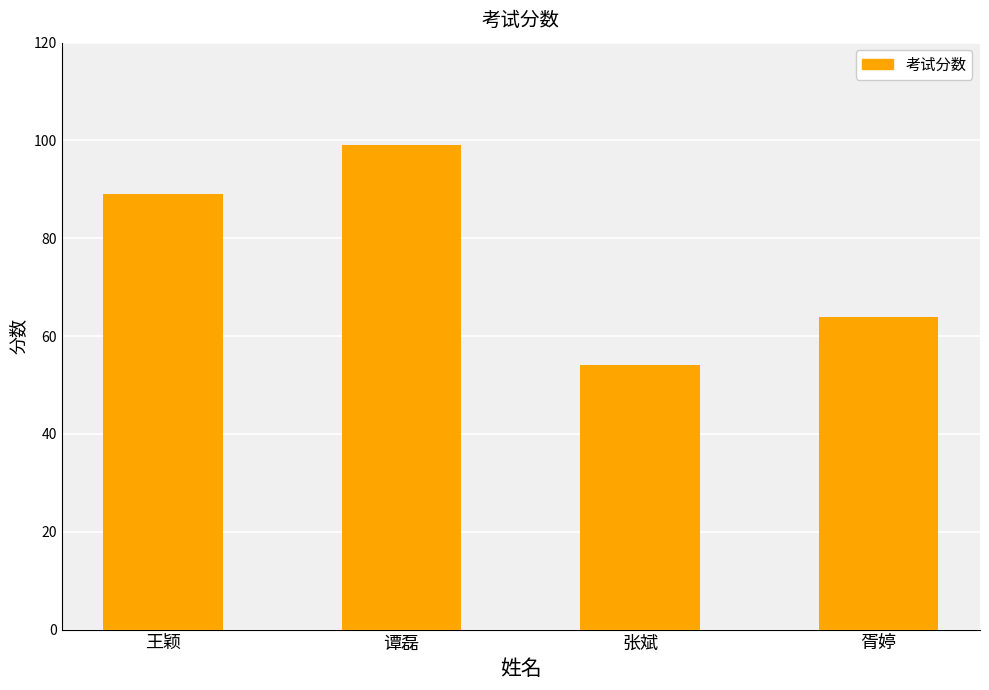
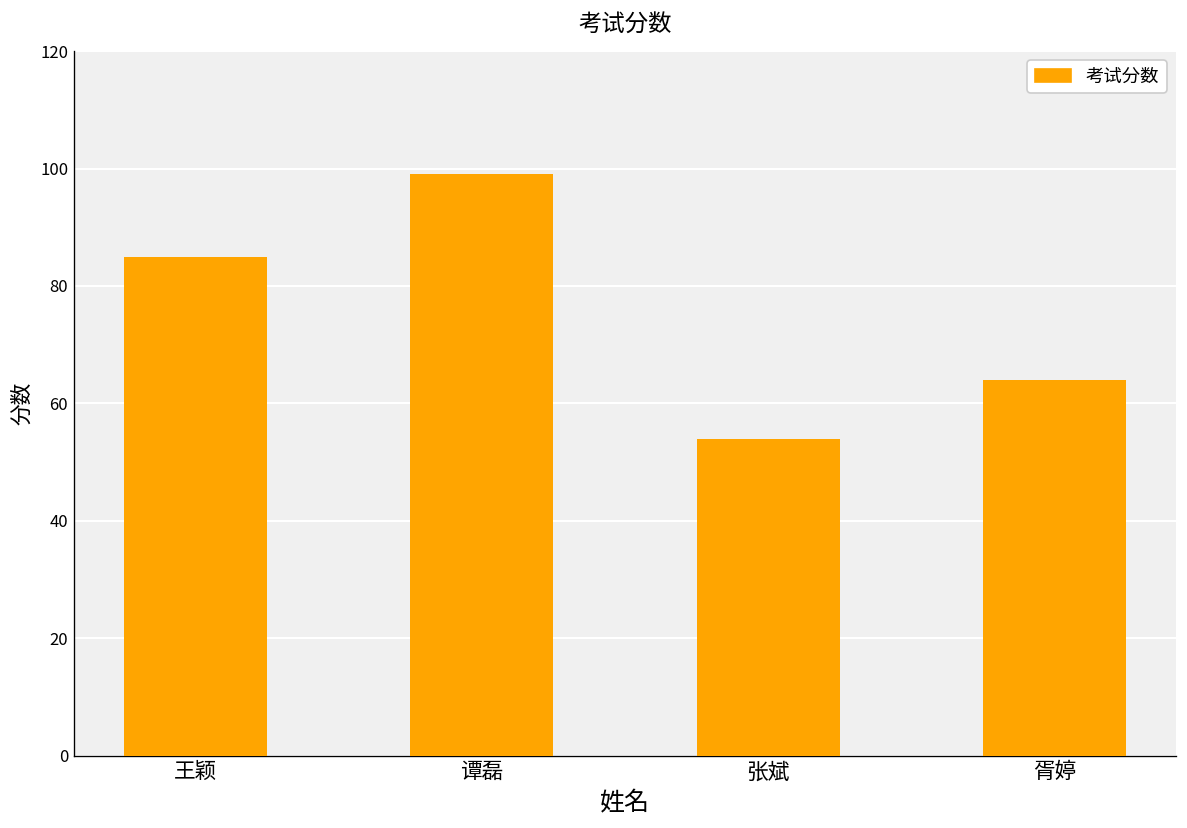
  {
-   "王颖": 89,
+   "王颖": 85,
    "谭磊": 99,
    "张斌": 54,
    "胥婷": 64
  }
